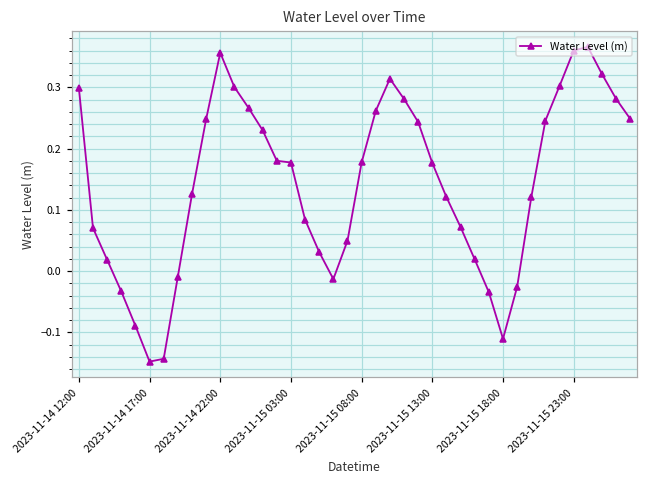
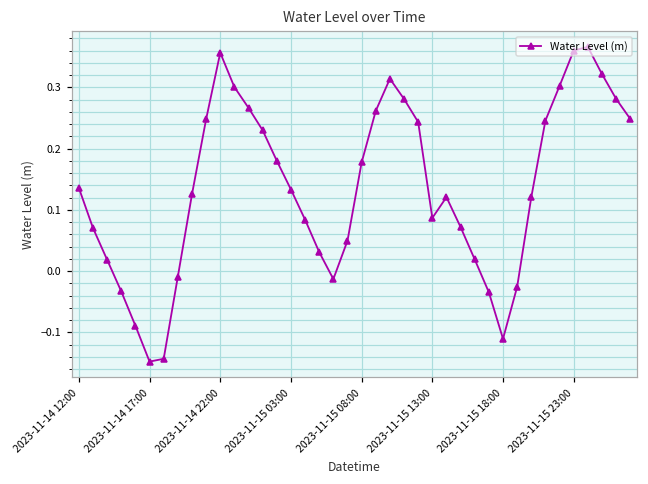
  {
-   "2023-11-14 12:00": 0.30,
+   "2023-11-14 12:00": 0.14,
    "2023-11-14 17:00": -0.15,
    "2023-11-14 22:00": 0.36,
-   "2023-11-15 03:00": 0.18,
+   "2023-11-15 03:00": 0.13,
    "2023-11-15 08:00": 0.18,
-   "2023-11-15 13:00": 0.18,
+   "2023-11-15 13:00": 0.09,
    "2023-11-15 18:00": -0.11
  }
